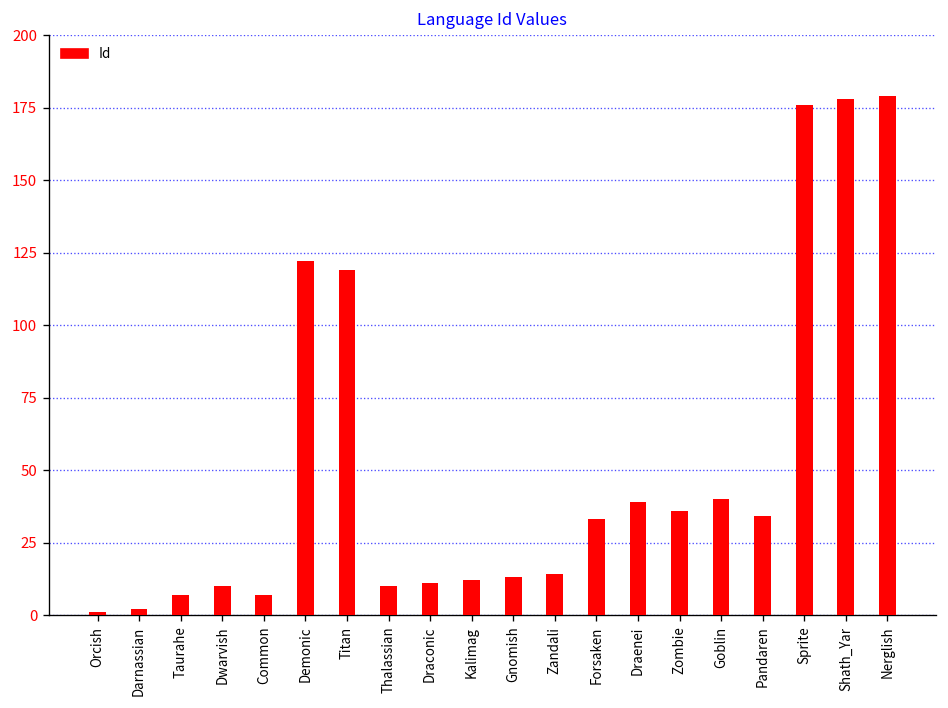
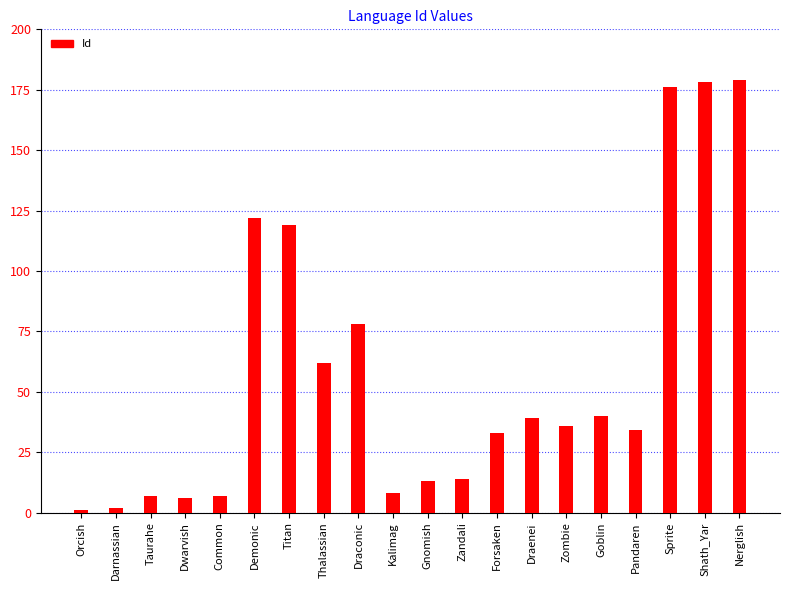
  {
    "Darnassian": 2,
    "Taurahe": 7,
-   "Dwarvish": 10,
+   "Dwarvish": 6,
    "Common": 7,
    "Demonic": 122,
    "Titan": 119,
-   "Thalassian": 10,
-   "Draconic": 11,
-   "Kalimag": 12,
+   "Thalassian": 62,
+   "Draconic": 78,
+   "Kalimag": 8,
    "Gnomish": 13,
    "Zandali": 14,
    "Forsaken": 33,
    "Draenei": 39,
    "Zombie": 36,
    "Goblin": 40,
    "Pandaren": 34,
    "Sprite": 176,
    "Shath_Yar": 178,
    "Nerglish": 179
  }
